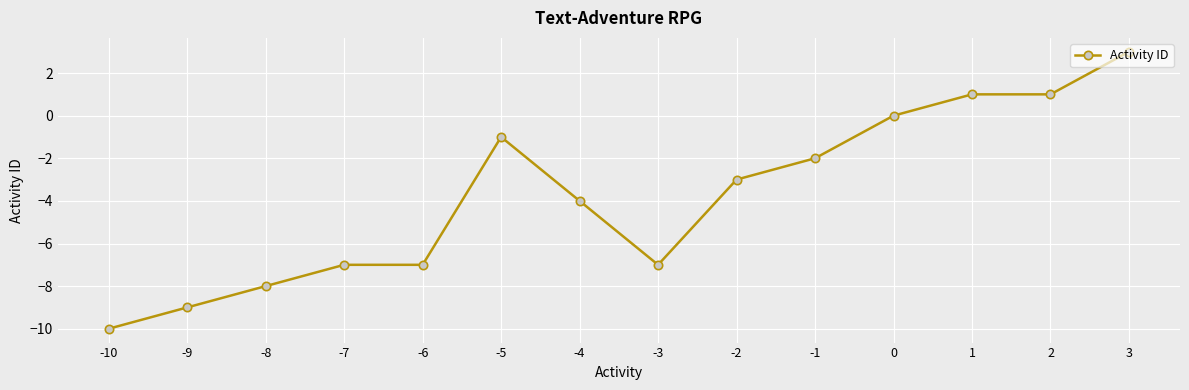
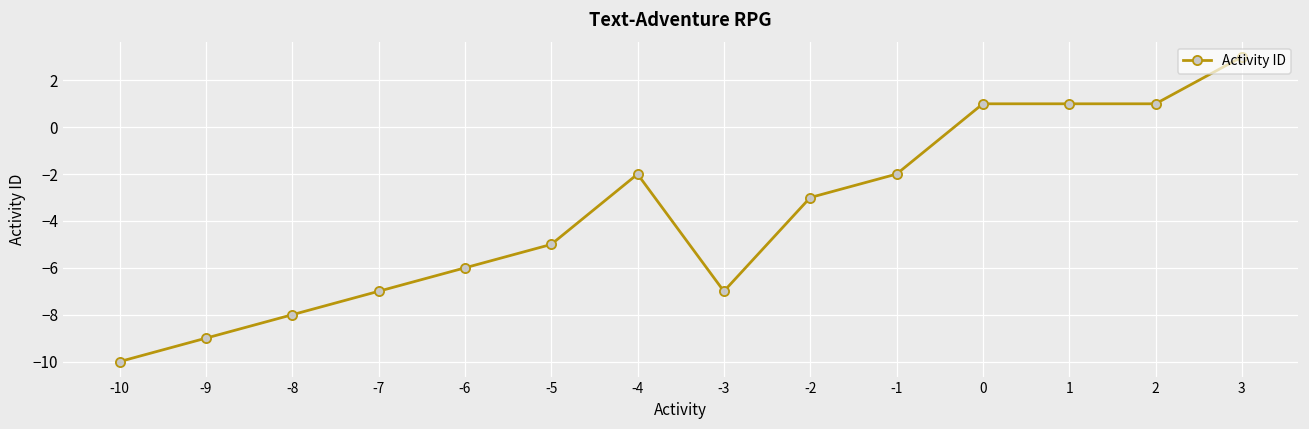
  {
    "-10": -10,
    "-9": -9,
    "-8": -8,
    "-7": -7,
-   "-6": -7,
-   "-5": -1,
-   "-4": -4,
+   "-6": -6,
+   "-5": -5,
+   "-4": -2,
    "-3": -7,
    "-2": -3,
    "-1": -2,
-   "0": 0,
+   "0": 1,
    "1": 1,
    "2": 1
  }
